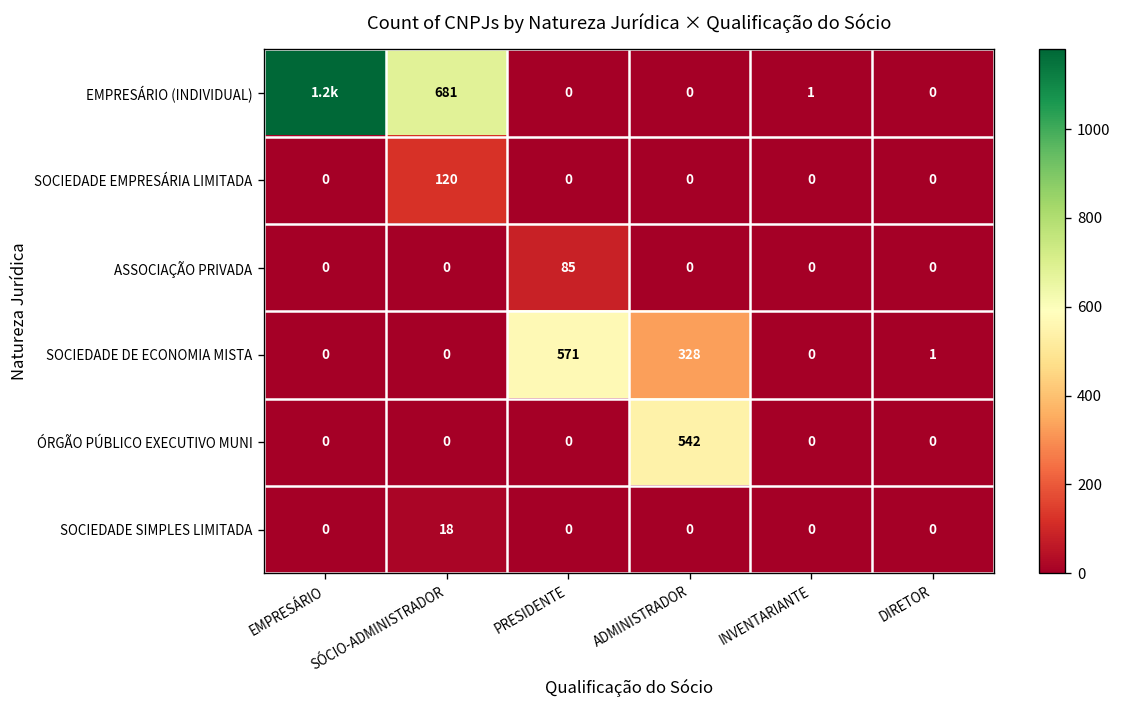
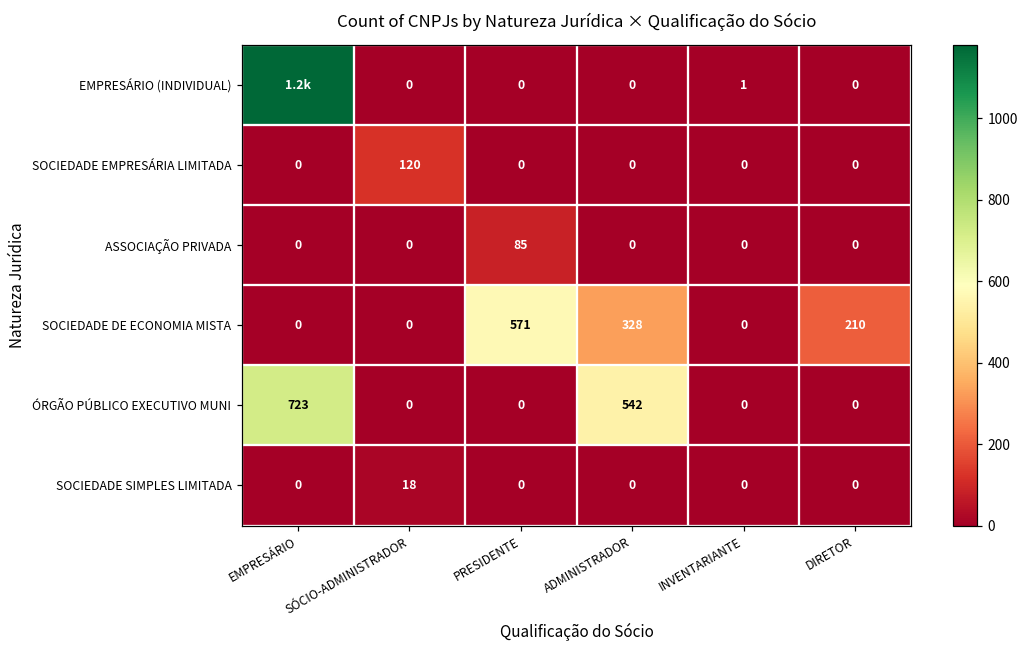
  {
    "EMPRESÁRIO (INDIVIDUAL)": {
      "EMPRESÁRIO": "1.2k",
-     "SÓCIO-ADMINISTRADOR": "681",
+     "SÓCIO-ADMINISTRADOR": "0",
      "PRESIDENTE": "0",
      "ADMINISTRADOR": "0",
      "INVENTARIANTE": "1",
      "DIRETOR": "0"
    },
    "SOCIEDADE EMPRESÁRIA LIMITADA": {
      "EMPRESÁRIO": "0",
      "SÓCIO-ADMINISTRADOR": "120",
      "PRESIDENTE": "0",
      "ADMINISTRADOR": "0",
      "INVENTARIANTE": "0",
      "DIRETOR": "0"
    },
    "ASSOCIAÇÃO PRIVADA": {
      "EMPRESÁRIO": "0",
      "SÓCIO-ADMINISTRADOR": "0",
      "PRESIDENTE": "85",
      "ADMINISTRADOR": "0",
      "INVENTARIANTE": "0",
      "DIRETOR": "0"
    },
    "SOCIEDADE DE ECONOMIA MISTA": {
      "EMPRESÁRIO": "0",
      "SÓCIO-ADMINISTRADOR": "0",
      "PRESIDENTE": "571",
      "ADMINISTRADOR": "328",
      "INVENTARIANTE": "0",
-     "DIRETOR": "1"
+     "DIRETOR": "210"
    },
    "ÓRGÃO PÚBLICO EXECUTIVO MUNI": {
-     "EMPRESÁRIO": "0",
+     "EMPRESÁRIO": "723",
      "SÓCIO-ADMINISTRADOR": "0",
      "PRESIDENTE": "0",
      "ADMINISTRADOR": "542",
      "INVENTARIANTE": "0",
      "DIRETOR": "0"
    },
    "SOCIEDADE SIMPLES LIMITADA": {
      "EMPRESÁRIO": "0",
      "SÓCIO-ADMINISTRADOR": "18",
      "PRESIDENTE": "0",
      "ADMINISTRADOR": "0",
      "INVENTARIANTE": "0",
      "DIRETOR": "0"
    }
  }
